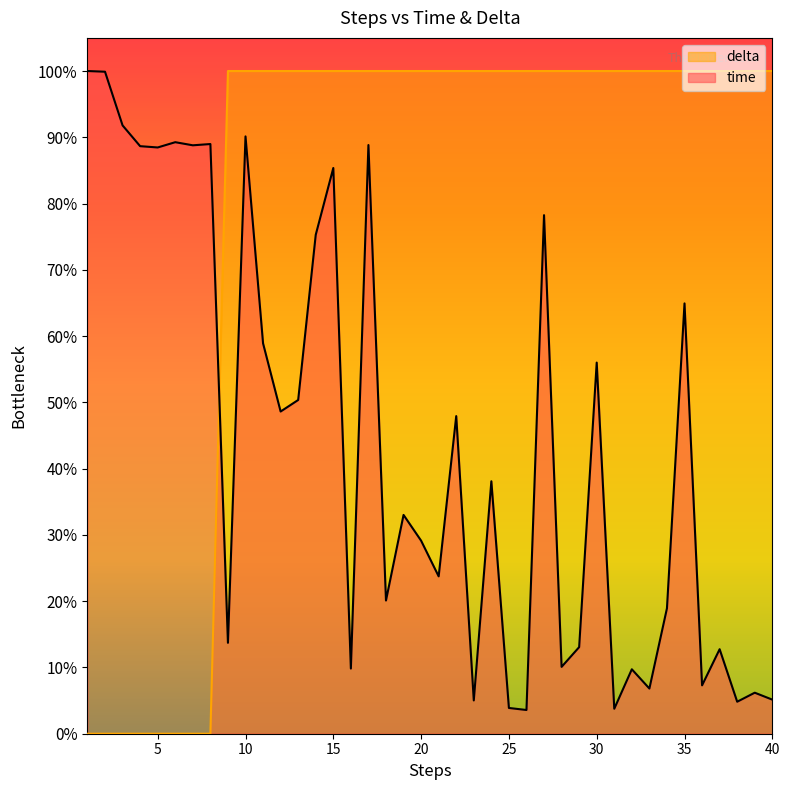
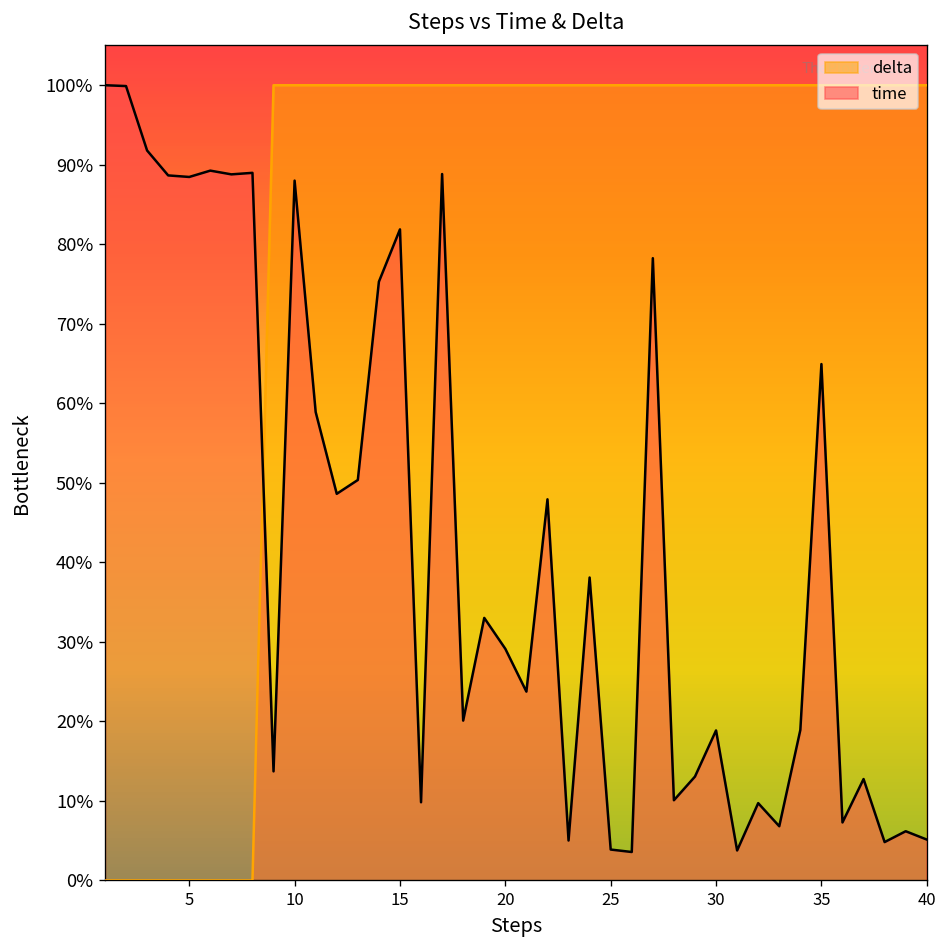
  {
    "delta": {
      "5": "0%",
      "10": "100%",
      "15": "100%",
      "20": "100%",
      "25": "100%",
      "30": "100%",
      "40": "100%"
    },
    "time": {
      "5": "88%",
-     "10": "90%",
-     "15": "85%",
+     "10": "88%",
+     "15": "82%",
      "20": "29%",
      "25": "4%",
-     "30": "56%",
+     "30": "19%",
      "35": "65%",
      "40": "5%"
    }
  }
